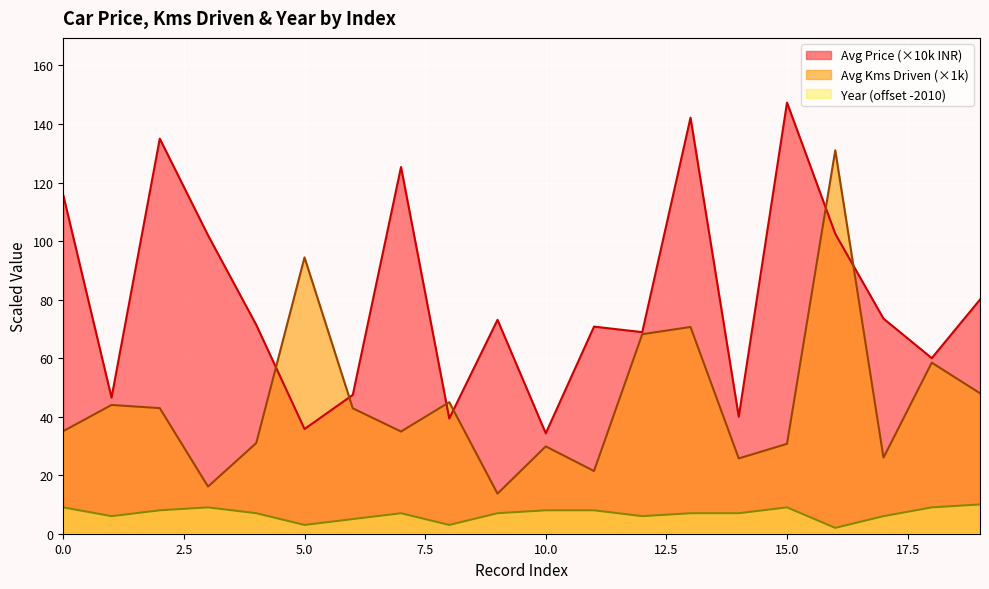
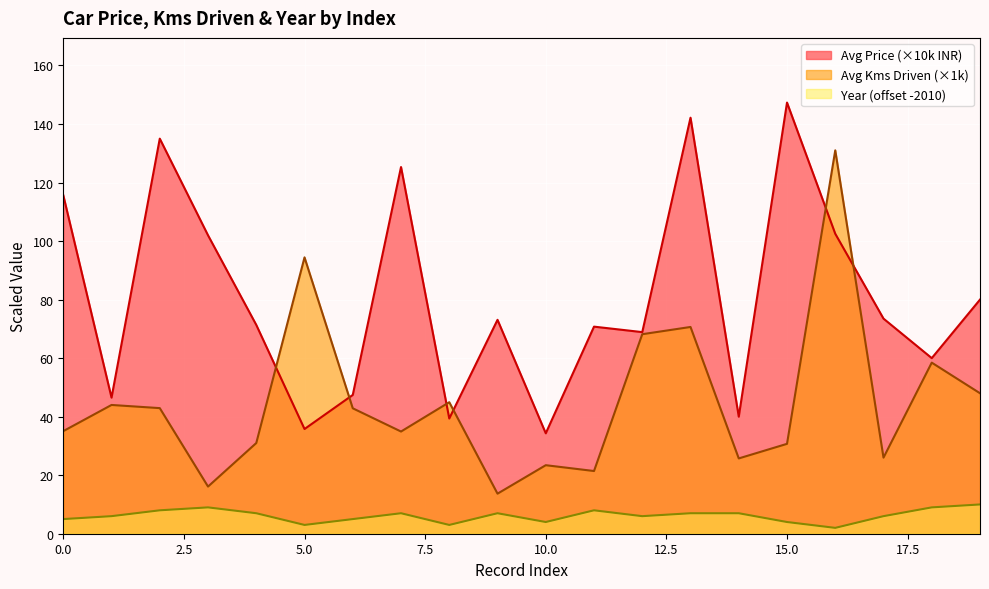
  {
    "Avg Price (×10k INR)": {
      "0.0": 116,
      "5.0": 36,
      "10.0": 34,
      "15.0": 147
    },
    "Avg Kms Driven (×1k)": {
      "0.0": 35,
      "5.0": 94,
-     "10.0": 30,
+     "10.0": 23,
      "15.0": 31
    },
    "Year (offset -2010)": {
-     "0.0": 9,
+     "0.0": 5,
      "5.0": 3,
-     "10.0": 8,
-     "15.0": 9
+     "10.0": 4,
+     "15.0": 4
    }
  }
